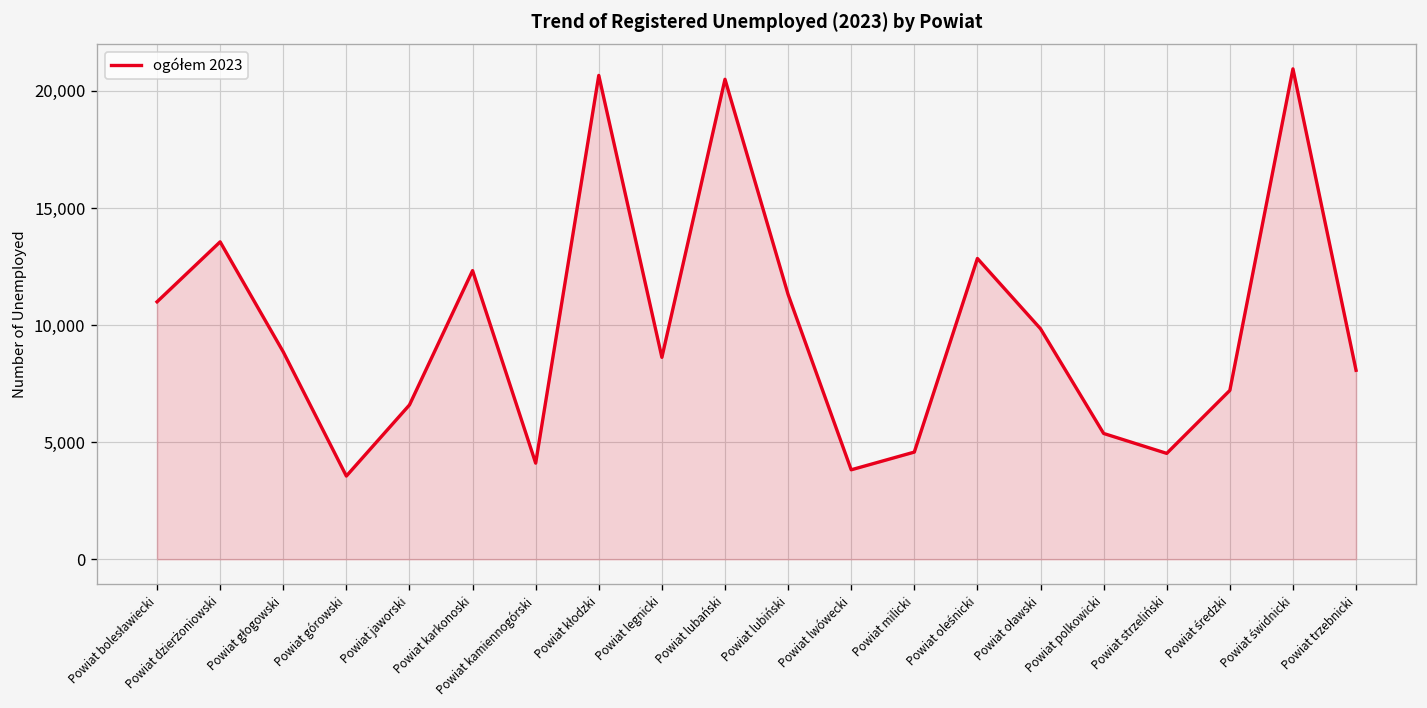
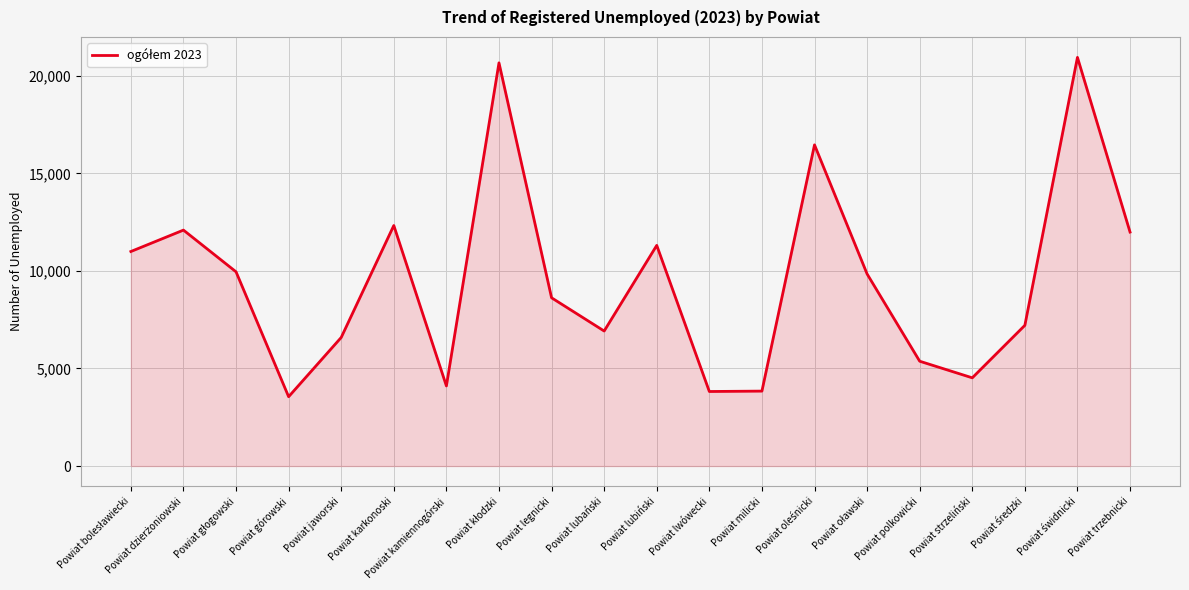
  {
    "Powiat bolesławiecki": "11,000",
-   "Powiat dzierżoniowski": "13,600",
-   "Powiat głogowski": "8,900",
+   "Powiat dzierżoniowski": "12,100",
+   "Powiat głogowski": "10,000",
    "Powiat górowski": "3,600",
    "Powiat jaworski": "6,600",
    "Powiat karkonoski": "12,300",
    "Powiat kamiennogórski": "4,100",
    "Powiat kłodzki": "20,700",
    "Powiat legnicki": "8,600",
-   "Powiat lubański": "20,500",
+   "Powiat lubański": "6,900",
    "Powiat lubiński": "11,300",
    "Powiat lwówecki": "3,800",
-   "Powiat milicki": "4,600",
-   "Powiat oleśnicki": "12,800",
+   "Powiat milicki": "3,800",
+   "Powiat oleśnicki": "16,500",
    "Powiat oławski": "9,800",
    "Powiat polkowicki": "5,400",
    "Powiat strzeliński": "4,500",
    "Powiat średzki": "7,200",
    "Powiat świdnicki": "20,900",
-   "Powiat trzebnicki": "8,100"
+   "Powiat trzebnicki": "12,000"
  }
